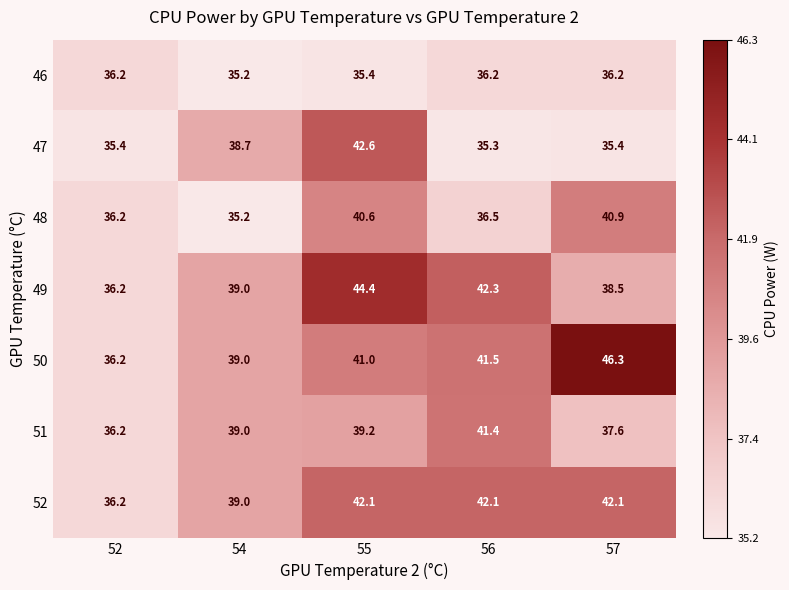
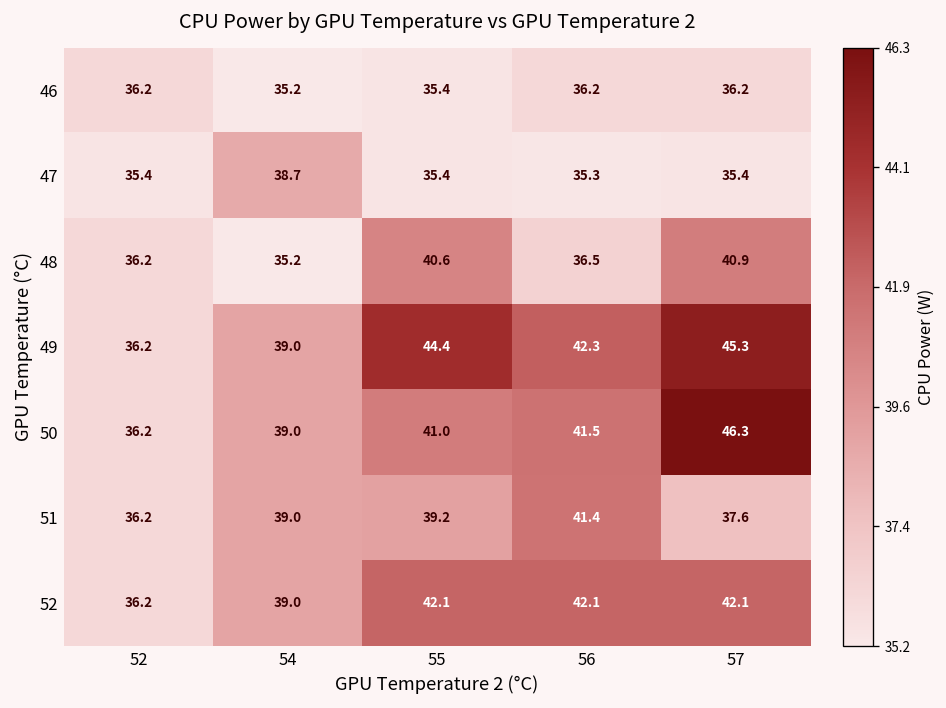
  {
    "46": {
      "52": 36.2,
      "54": 35.2,
      "55": 35.4,
      "56": 36.2,
      "57": 36.2
    },
    "47": {
      "52": 35.4,
      "54": 38.7,
-     "55": 42.6,
+     "55": 35.4,
      "56": 35.3,
      "57": 35.4
    },
    "48": {
      "52": 36.2,
      "54": 35.2,
      "55": 40.6,
      "56": 36.5,
      "57": 40.9
    },
    "49": {
      "52": 36.2,
      "54": 39.0,
      "55": 44.4,
      "56": 42.3,
-     "57": 38.5
+     "57": 45.3
    },
    "50": {
      "52": 36.2,
      "54": 39.0,
      "55": 41.0,
      "56": 41.5,
      "57": 46.3
    },
    "51": {
      "52": 36.2,
      "54": 39.0,
      "55": 39.2,
      "56": 41.4,
      "57": 37.6
    },
    "52": {
      "52": 36.2,
      "54": 39.0,
      "55": 42.1,
      "56": 42.1,
      "57": 42.1
    }
  }
